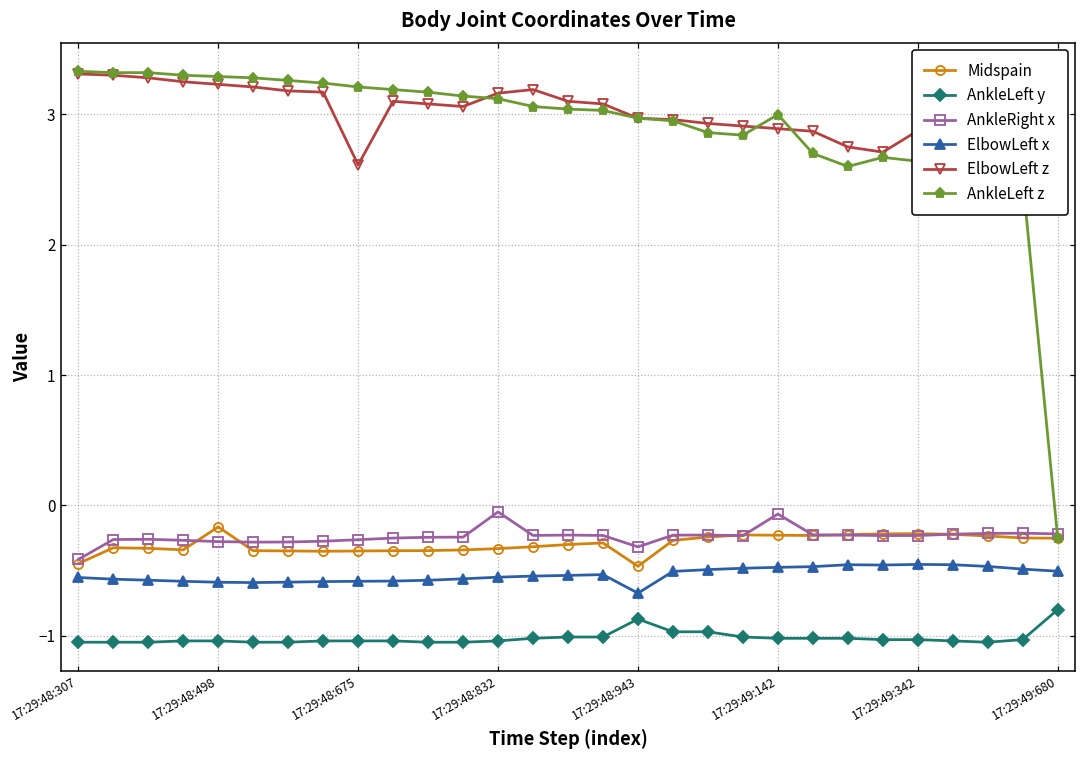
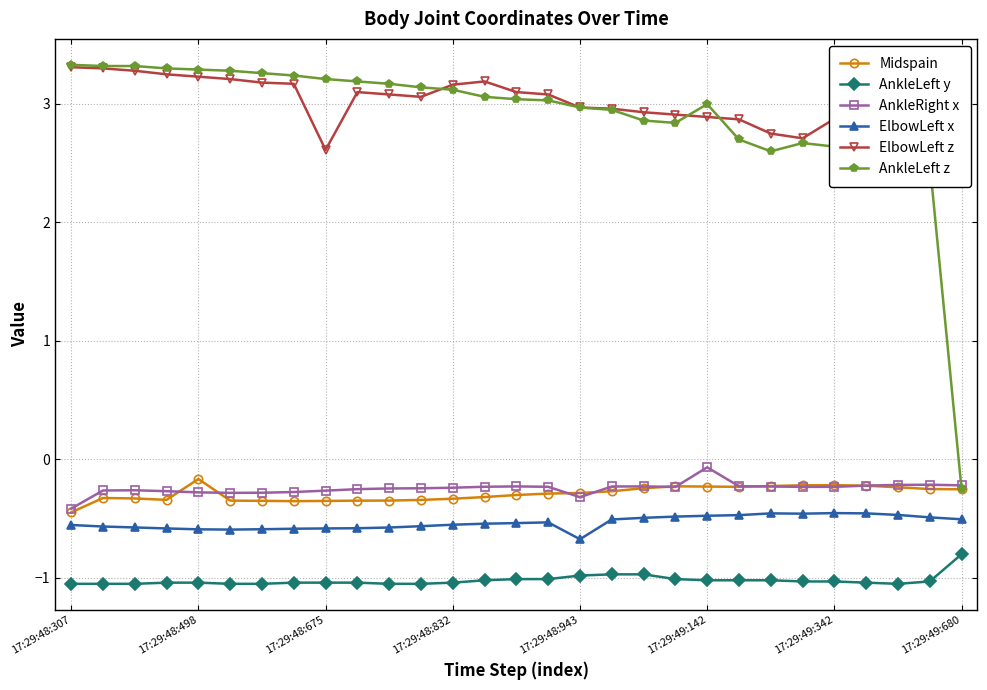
  {
    "Midspain": {
      "17:29:48:307": -0.45,
      "17:29:48:498": -0.17,
      "17:29:48:675": -0.35,
      "17:29:48:832": -0.33,
-     "17:29:48:943": -0.47,
+     "17:29:48:943": -0.28,
      "17:29:49:142": -0.23
    },
    "AnkleLeft y": {
      "17:29:48:307": -1.05,
      "17:29:48:498": -1.04,
      "17:29:48:675": -1.04,
      "17:29:48:832": -1.04,
-     "17:29:48:943": -0.87,
+     "17:29:48:943": -0.98,
      "17:29:49:142": -1.02,
      "17:29:49:342": -1.03,
      "17:29:49:680": -0.80
    },
    "AnkleRight x": {
      "17:29:48:307": -0.42,
      "17:29:48:498": -0.28,
      "17:29:48:675": -0.26,
-     "17:29:48:832": -0.05,
+     "17:29:48:832": -0.24,
      "17:29:48:943": -0.32,
      "17:29:49:142": -0.07,
      "17:29:49:680": -0.22
    },
    "ElbowLeft x": {
      "17:29:48:307": -0.55,
      "17:29:48:498": -0.59,
      "17:29:48:675": -0.58,
      "17:29:48:832": -0.55,
      "17:29:48:943": -0.67,
      "17:29:49:142": -0.48,
      "17:29:49:342": -0.45,
      "17:29:49:680": -0.51
    },
    "ElbowLeft z": {
      "17:29:48:498": 3.23,
      "17:29:48:675": 2.61,
      "17:29:48:832": 3.16,
      "17:29:49:142": 2.89
    },
    "AnkleLeft z": {
      "17:29:48:498": 3.29,
      "17:29:48:675": 3.21,
      "17:29:48:832": 3.12,
      "17:29:49:142": 3.00
    }
  }
